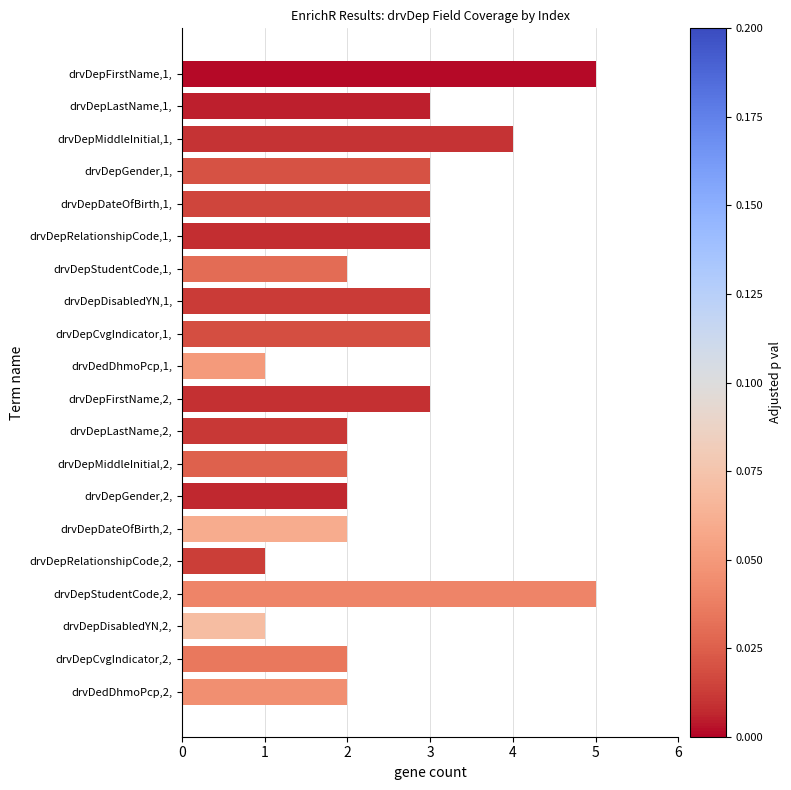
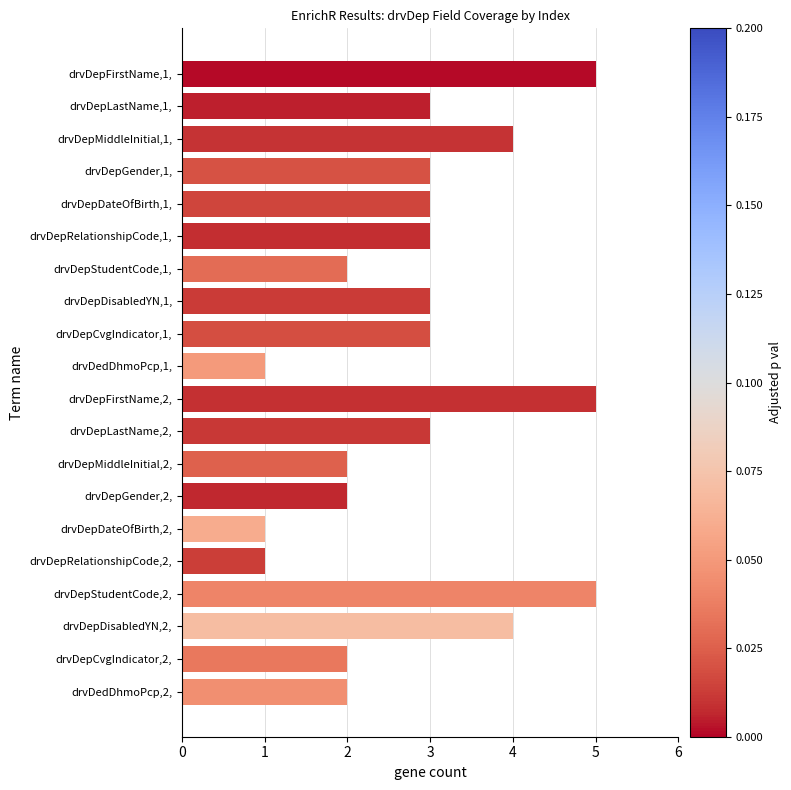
  {
    "drvDepFirstName,1,": 5,
    "drvDepLastName,1,": 3,
    "drvDepMiddleInitial,1,": 4,
    "drvDepGender,1,": 3,
    "drvDepDateOfBirth,1,": 3,
    "drvDepRelationshipCode,1,": 3,
    "drvDepStudentCode,1,": 2,
    "drvDepDisabledYN,1,": 3,
    "drvDepCvgIndicator,1,": 3,
    "drvDedDhmoPcp,1,": 1,
-   "drvDepFirstName,2,": 3,
-   "drvDepLastName,2,": 2,
+   "drvDepFirstName,2,": 5,
+   "drvDepLastName,2,": 3,
    "drvDepMiddleInitial,2,": 2,
    "drvDepGender,2,": 2,
-   "drvDepDateOfBirth,2,": 2,
+   "drvDepDateOfBirth,2,": 1,
    "drvDepRelationshipCode,2,": 1,
    "drvDepStudentCode,2,": 5,
-   "drvDepDisabledYN,2,": 1,
+   "drvDepDisabledYN,2,": 4,
    "drvDepCvgIndicator,2,": 2,
    "drvDedDhmoPcp,2,": 2
  }
